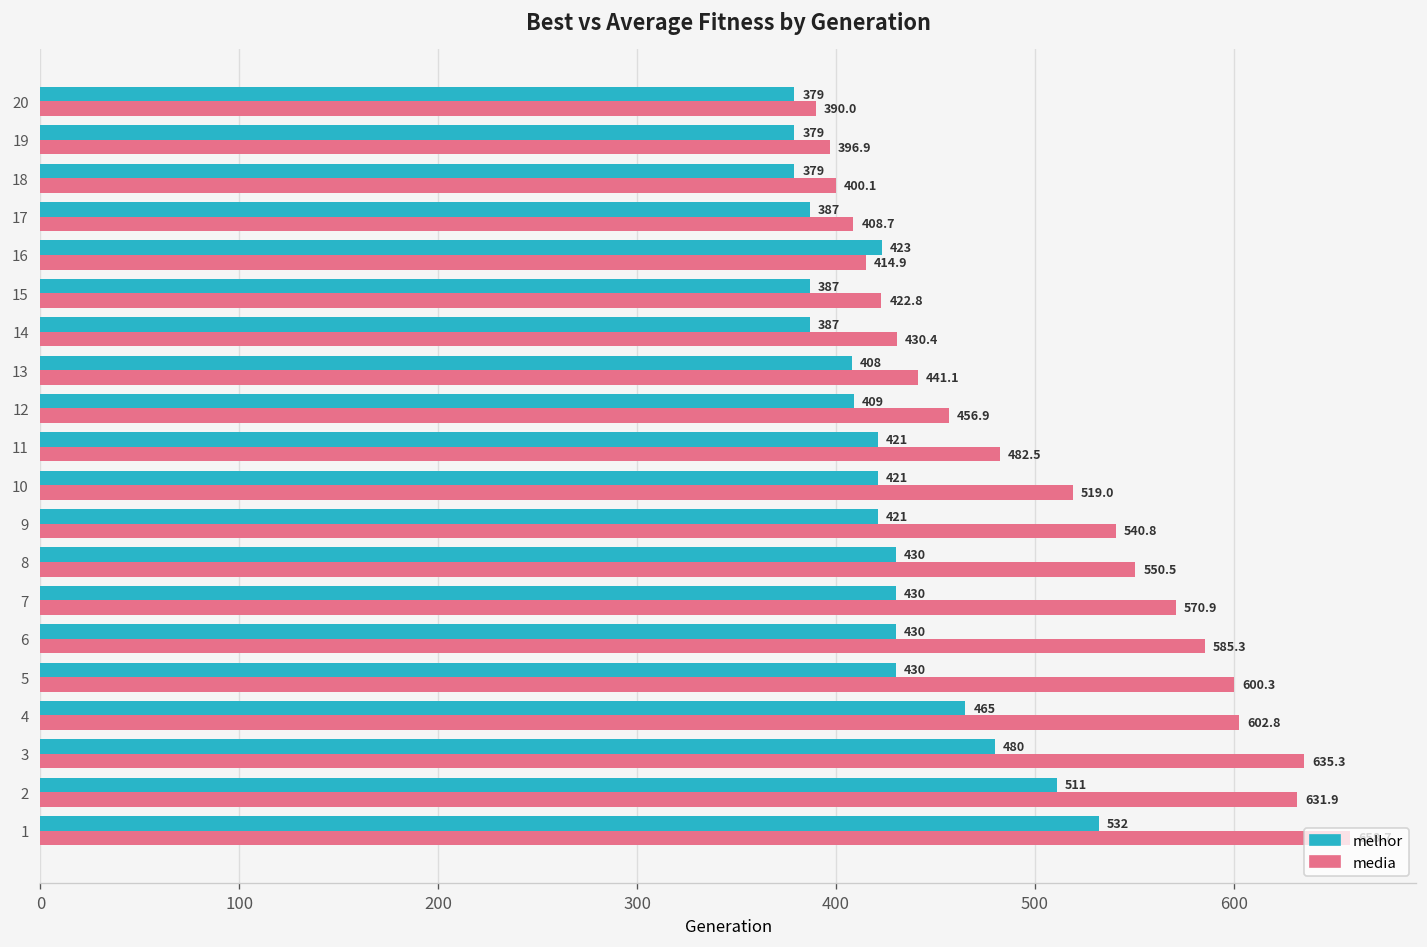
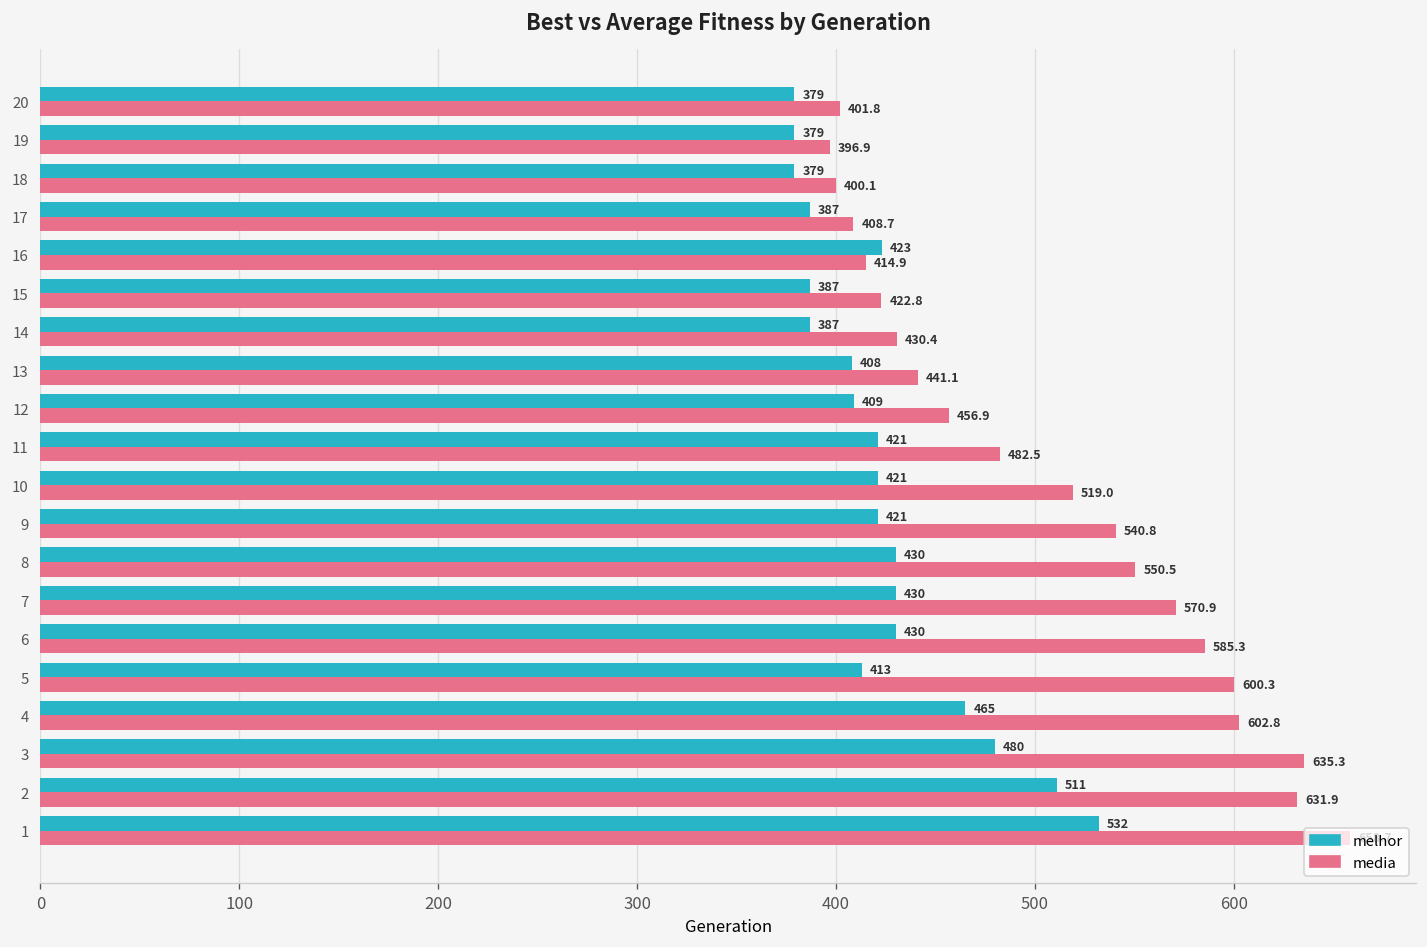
  {
    "melhor": {
      "20": 379,
      "19": 379,
      "18": 379,
      "17": 387,
      "16": 423,
      "15": 387,
      "14": 387,
      "13": 408,
      "12": 409,
      "11": 421,
      "10": 421,
      "9": 421,
      "8": 430,
      "7": 430,
      "6": 430,
-     "5": 430,
+     "5": 413,
      "4": 465,
      "3": 480,
      "2": 511,
      "1": 532
    },
    "media": {
-     "20": 390.0,
+     "20": 401.8,
      "19": 396.9,
      "18": 400.1,
      "17": 408.7,
      "16": 414.9,
      "15": 422.8,
      "14": 430.4,
      "13": 441.1,
      "12": 456.9,
      "11": 482.5,
      "10": 519.0,
      "9": 540.8,
      "8": 550.5,
      "7": 570.9,
      "6": 585.3,
      "5": 600.3,
      "4": 602.8,
      "3": 635.3,
      "2": 631.9
    }
  }
